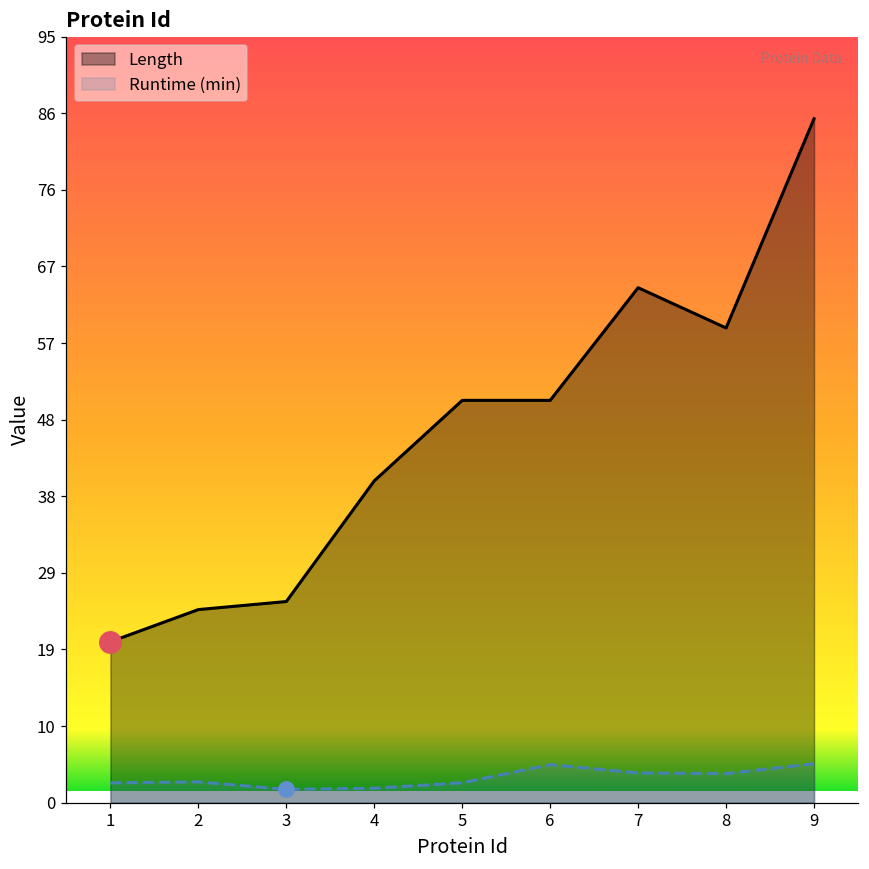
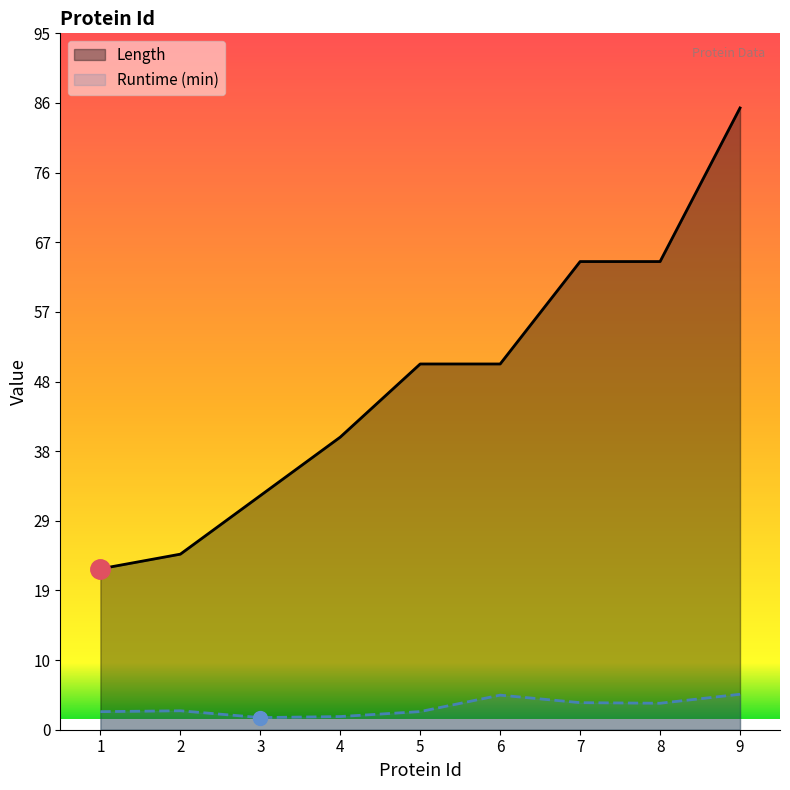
  {
    "Length": {
-     "1": 20,
+     "1": 22,
      "2": 24,
-     "3": 25,
+     "3": 32,
      "4": 40,
      "5": 50,
      "6": 50,
      "7": 64,
-     "8": 59,
+     "8": 64,
      "9": 85
    }
  }
